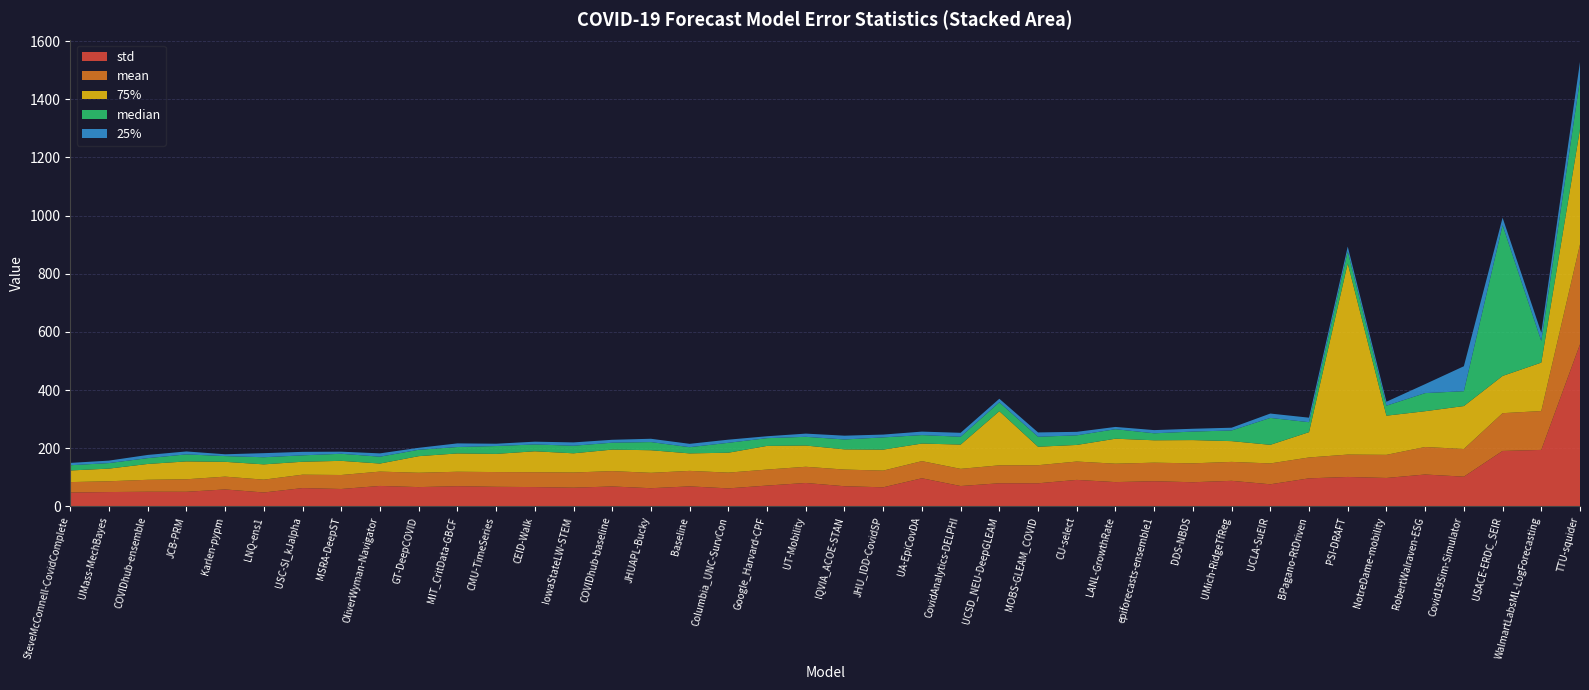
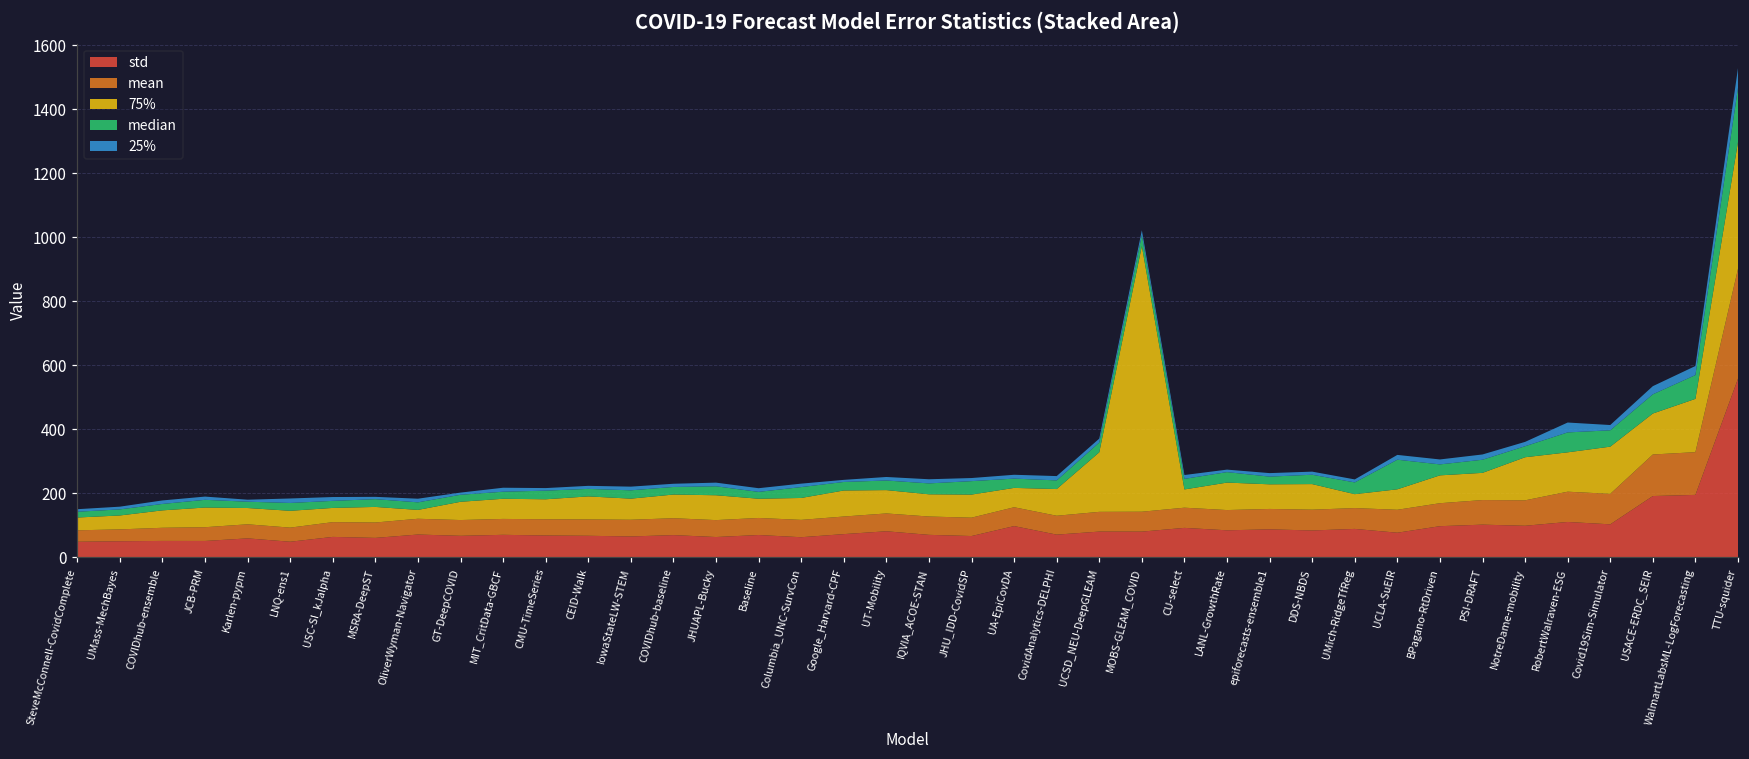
  {
    "75%": {
      "SteveMcConnell-CovidComplete": 40,
      "UMass-MechBayes": 40,
      "COVIDhub-ensemble": 50,
      "JCB-PRM": 60,
      "Karlen-pypm": 50,
      "LNQ-ens1": 50,
      "USC-SI_kJalpha": 40,
      "MSRA-DeepST": 50,
      "OliverWyman-Navigator": 30,
      "GT-DeepCOVID": 60,
      "MIT_CritData-GBCF": 60,
      "CMU-TimeSeries": 60,
      "CEID-Walk": 70,
      "IowaStateLW-STEM": 70,
      "COVIDhub-baseline": 70,
      "JHUAPL-Bucky": 80,
      "Baseline": 60,
      "Columbia_UNC-SurvCon": 70,
      "Google_Harvard-CPF": 80,
      "UT-Mobility": 70,
      "IQVIA_ACOE-STAN": 70,
      "JHU_IDD-CovidSP": 70,
      "UA-EpiCovDA": 60,
      "CovidAnalytics-DELPHI": 80,
      "UCSD_NEU-DeepGLEAM": 190,
-     "MOBS-GLEAM_COVID": 60,
+     "MOBS-GLEAM_COVID": 830,
      "CU-select": 60,
      "LANL-GrowthRate": 90,
      "epiforecasts-ensemble1": 80,
      "DDS-NBDS": 80,
-     "UMich-RidgeTfReg": 70,
+     "UMich-RidgeTfReg": 40,
      "UCLA-SuEIR": 60,
      "BPagano-RtDriven": 90,
-     "PSI-DRAFT": 660,
+     "PSI-DRAFT": 90,
      "NotreDame-mobility": 130,
      "RobertWalraven-ESG": 120,
      "Covid19Sim-Simulator": 150,
      "USACE-ERDC_SEIR": 130,
      "WalmartLabsML-LogForecasting": 170,
      "TTU-squider": 400
    },
    "median": {
      "COVIDhub-ensemble": 20,
      "JCB-PRM": 20,
      "LNQ-ens1": 20,
      "USC-SI_kJalpha": 20,
      "OliverWyman-Navigator": 20,
      "MIT_CritData-GBCF": 20,
      "CEID-Walk": 20,
      "IowaStateLW-STEM": 30,
      "COVIDhub-baseline": 20,
      "JHUAPL-Bucky": 30,
      "Baseline": 20,
      "Columbia_UNC-SurvCon": 30,
      "UT-Mobility": 30,
      "IQVIA_ACOE-STAN": 30,
      "JHU_IDD-CovidSP": 40,
      "UA-EpiCovDA": 30,
      "CovidAnalytics-DELPHI": 30,
      "UCSD_NEU-DeepGLEAM": 30,
      "MOBS-GLEAM_COVID": 30,
      "CU-select": 30,
      "epiforecasts-ensemble1": 20,
      "DDS-NBDS": 30,
      "UMich-RidgeTfReg": 40,
      "UCLA-SuEIR": 90,
      "BPagano-RtDriven": 30,
      "PSI-DRAFT": 40,
      "NotreDame-mobility": 30,
      "RobertWalraven-ESG": 60,
      "Covid19Sim-Simulator": 50,
-     "USACE-ERDC_SEIR": 520,
+     "USACE-ERDC_SEIR": 60,
      "WalmartLabsML-LogForecasting": 70,
      "TTU-squider": 170
    },
    "25%": {
      "COVIDhub-ensemble": 10,
      "JCB-PRM": 10,
      "LNQ-ens1": 10,
      "USC-SI_kJalpha": 10,
      "OliverWyman-Navigator": 10,
      "MIT_CritData-GBCF": 10,
      "CEID-Walk": 10,
      "IowaStateLW-STEM": 10,
      "COVIDhub-baseline": 10,
      "JHUAPL-Bucky": 10,
      "Baseline": 10,
      "Columbia_UNC-SurvCon": 10,
      "UT-Mobility": 10,
      "IQVIA_ACOE-STAN": 10,
      "JHU_IDD-CovidSP": 10,
      "UA-EpiCovDA": 10,
      "CovidAnalytics-DELPHI": 10,
      "UCSD_NEU-DeepGLEAM": 10,
      "MOBS-GLEAM_COVID": 10,
      "CU-select": 10,
      "epiforecasts-ensemble1": 10,
      "DDS-NBDS": 10,
      "UMich-RidgeTfReg": 10,
      "UCLA-SuEIR": 20,
      "BPagano-RtDriven": 20,
      "PSI-DRAFT": 20,
      "NotreDame-mobility": 10,
      "RobertWalraven-ESG": 30,
-     "Covid19Sim-Simulator": 90,
+     "Covid19Sim-Simulator": 20,
      "USACE-ERDC_SEIR": 30,
      "WalmartLabsML-LogForecasting": 30,
      "TTU-squider": 60
    }
  }
